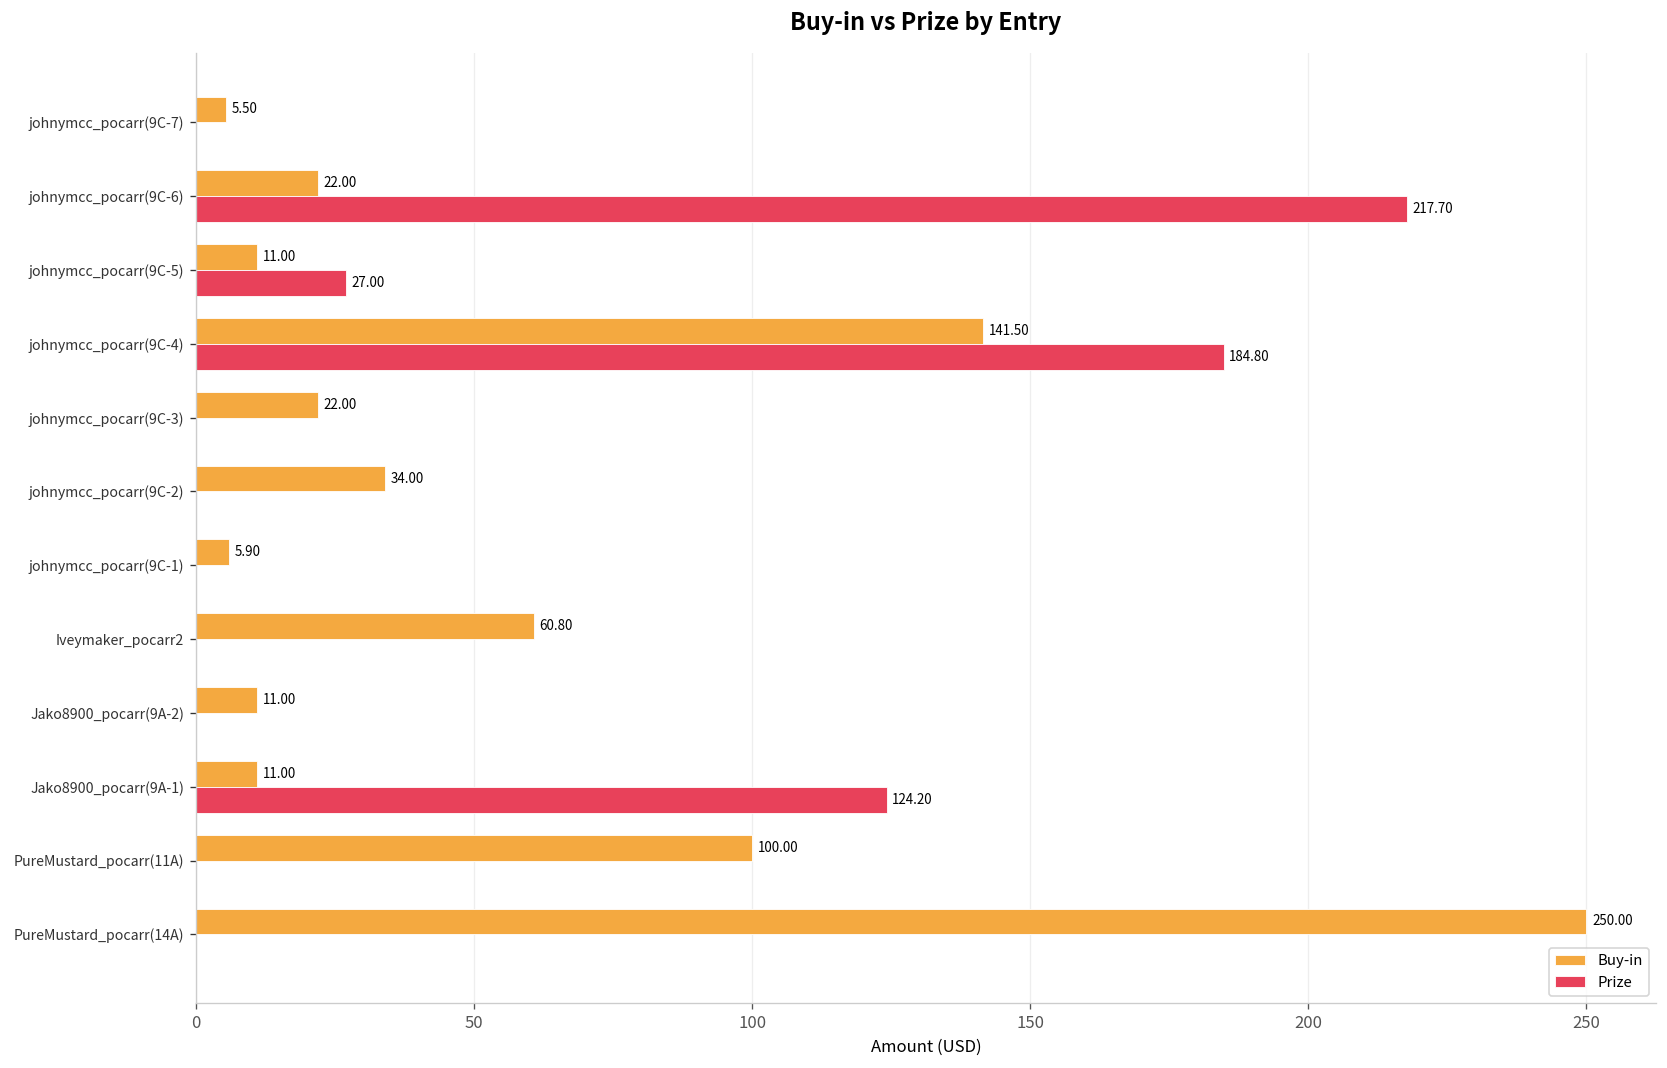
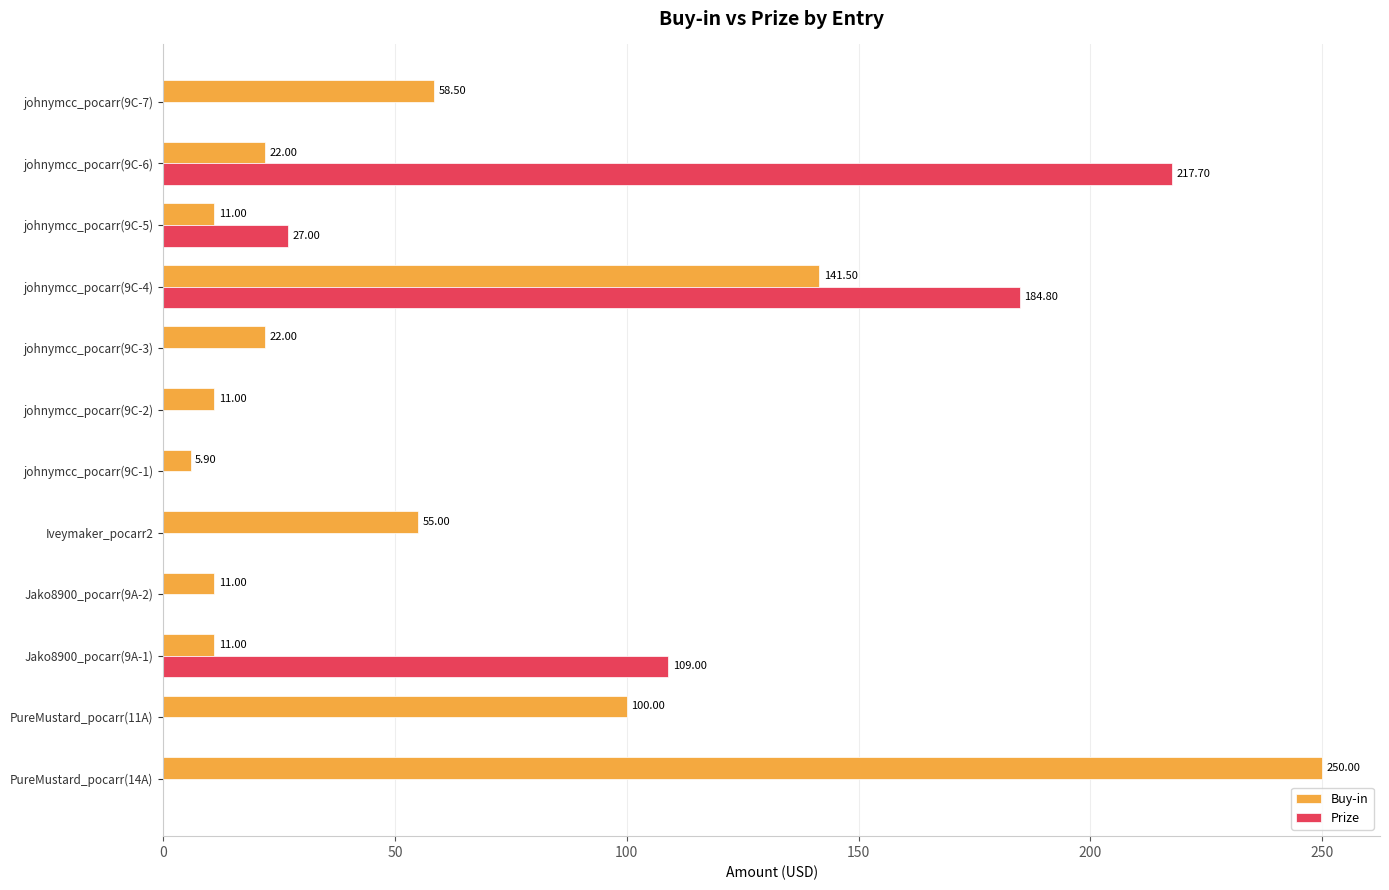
  {
    "Buy-in": {
-     "johnymcc_pocarr(9C-7)": 5.50,
+     "johnymcc_pocarr(9C-7)": 58.50,
      "johnymcc_pocarr(9C-6)": 22.00,
      "johnymcc_pocarr(9C-5)": 11.00,
      "johnymcc_pocarr(9C-4)": 141.50,
      "johnymcc_pocarr(9C-3)": 22.00,
-     "johnymcc_pocarr(9C-2)": 34.00,
+     "johnymcc_pocarr(9C-2)": 11.00,
      "johnymcc_pocarr(9C-1)": 5.90,
-     "Iveymaker_pocarr2": 60.80,
+     "Iveymaker_pocarr2": 55.00,
      "Jako8900_pocarr(9A-2)": 11.00,
      "Jako8900_pocarr(9A-1)": 11.00,
      "PureMustard_pocarr(11A)": 100.00,
      "PureMustard_pocarr(14A)": 250.00
    },
    "Prize": {
      "johnymcc_pocarr(9C-6)": 217.70,
      "johnymcc_pocarr(9C-5)": 27.00,
      "johnymcc_pocarr(9C-4)": 184.80,
-     "Jako8900_pocarr(9A-1)": 124.20
+     "Jako8900_pocarr(9A-1)": 109.00
    }
  }
